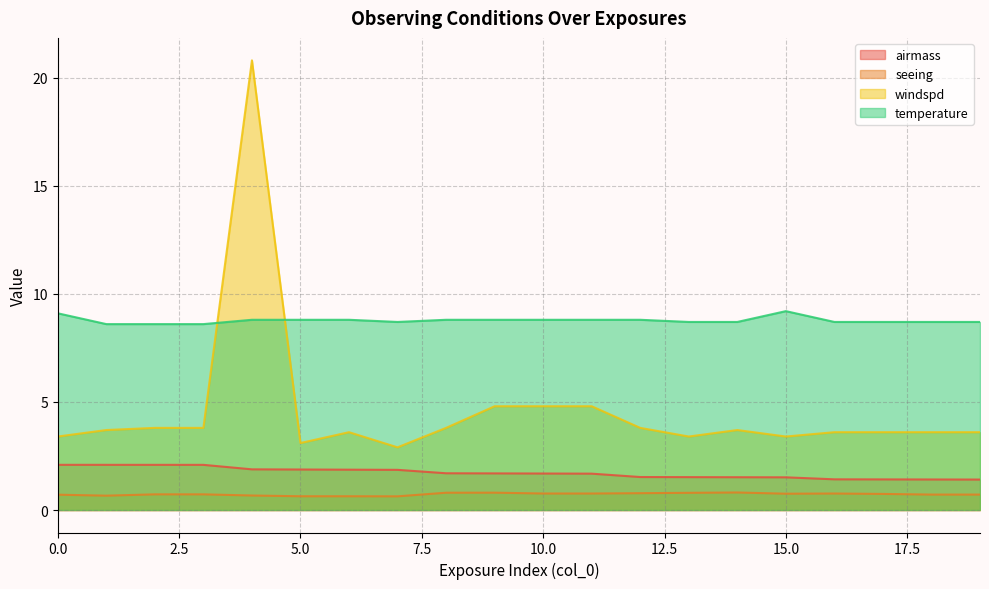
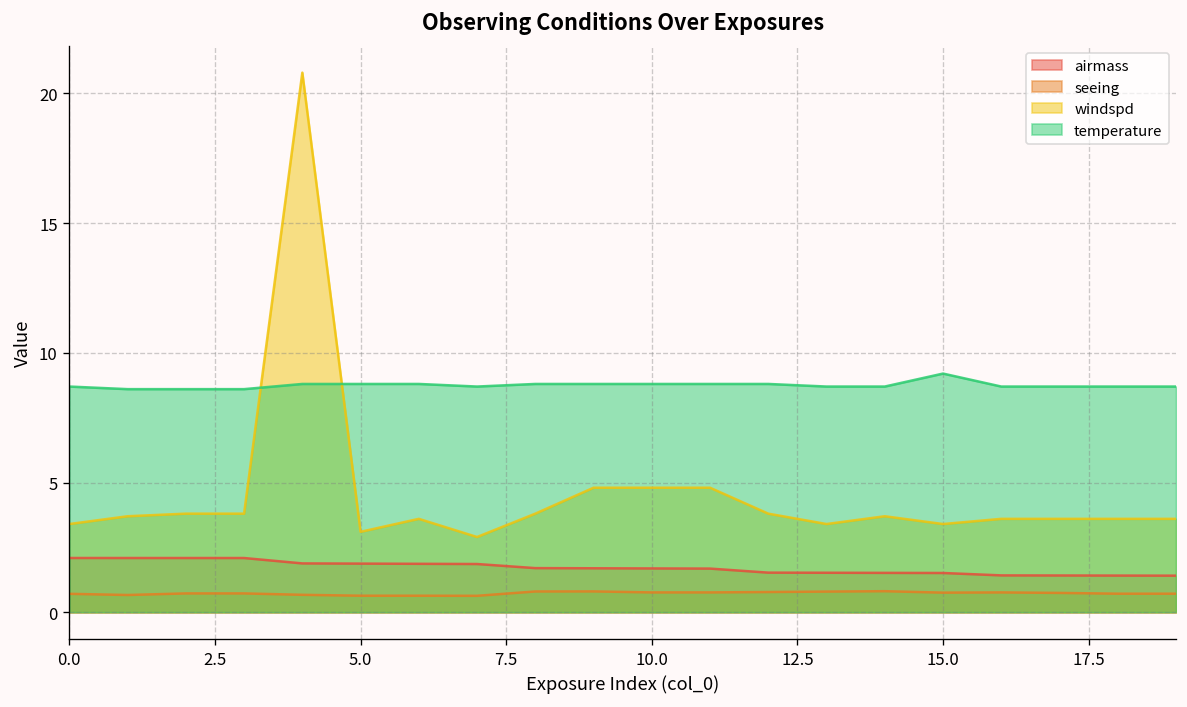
  {
    "temperature": {
-     "0.0": 9.1,
+     "0.0": 8.7,
      "5.0": 8.8,
      "10.0": 8.8,
      "15.0": 9.2
    }
  }
